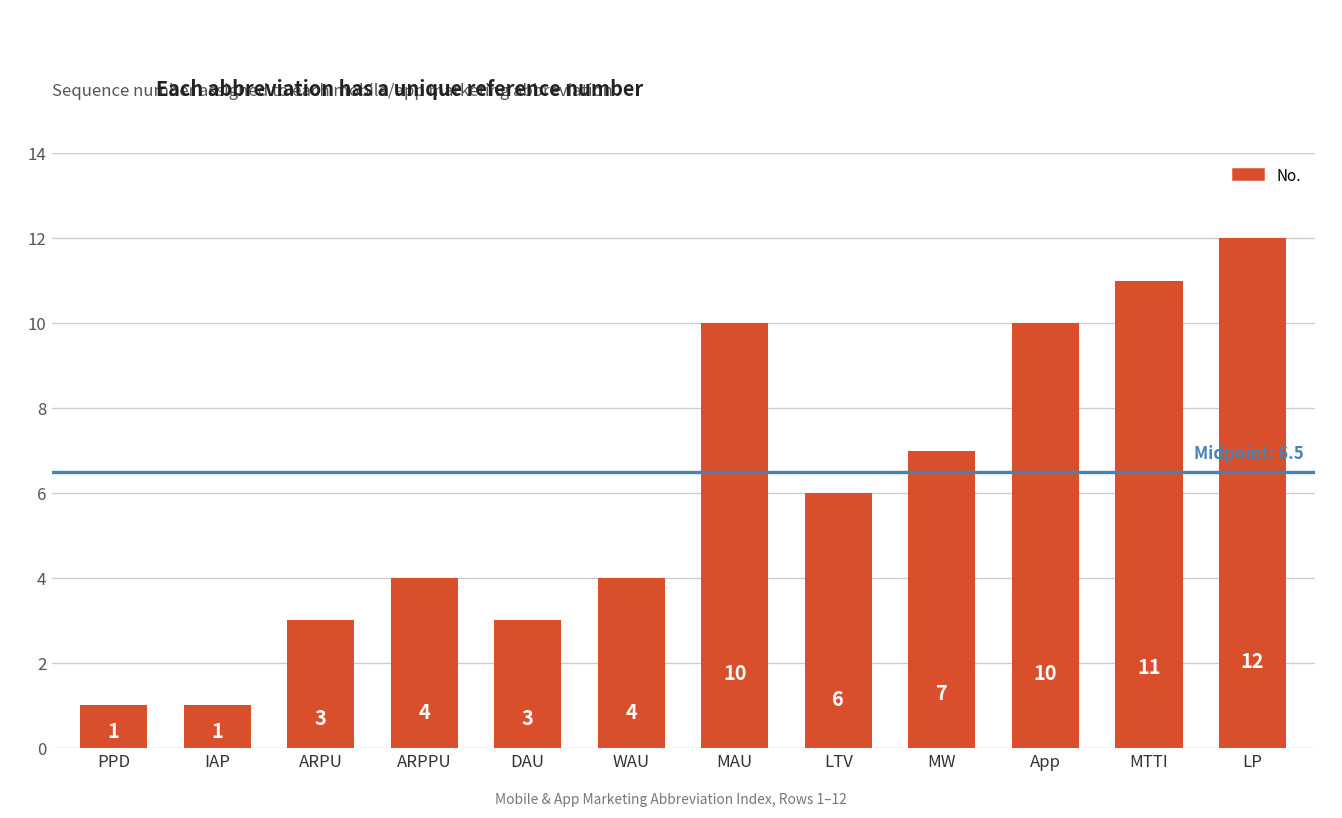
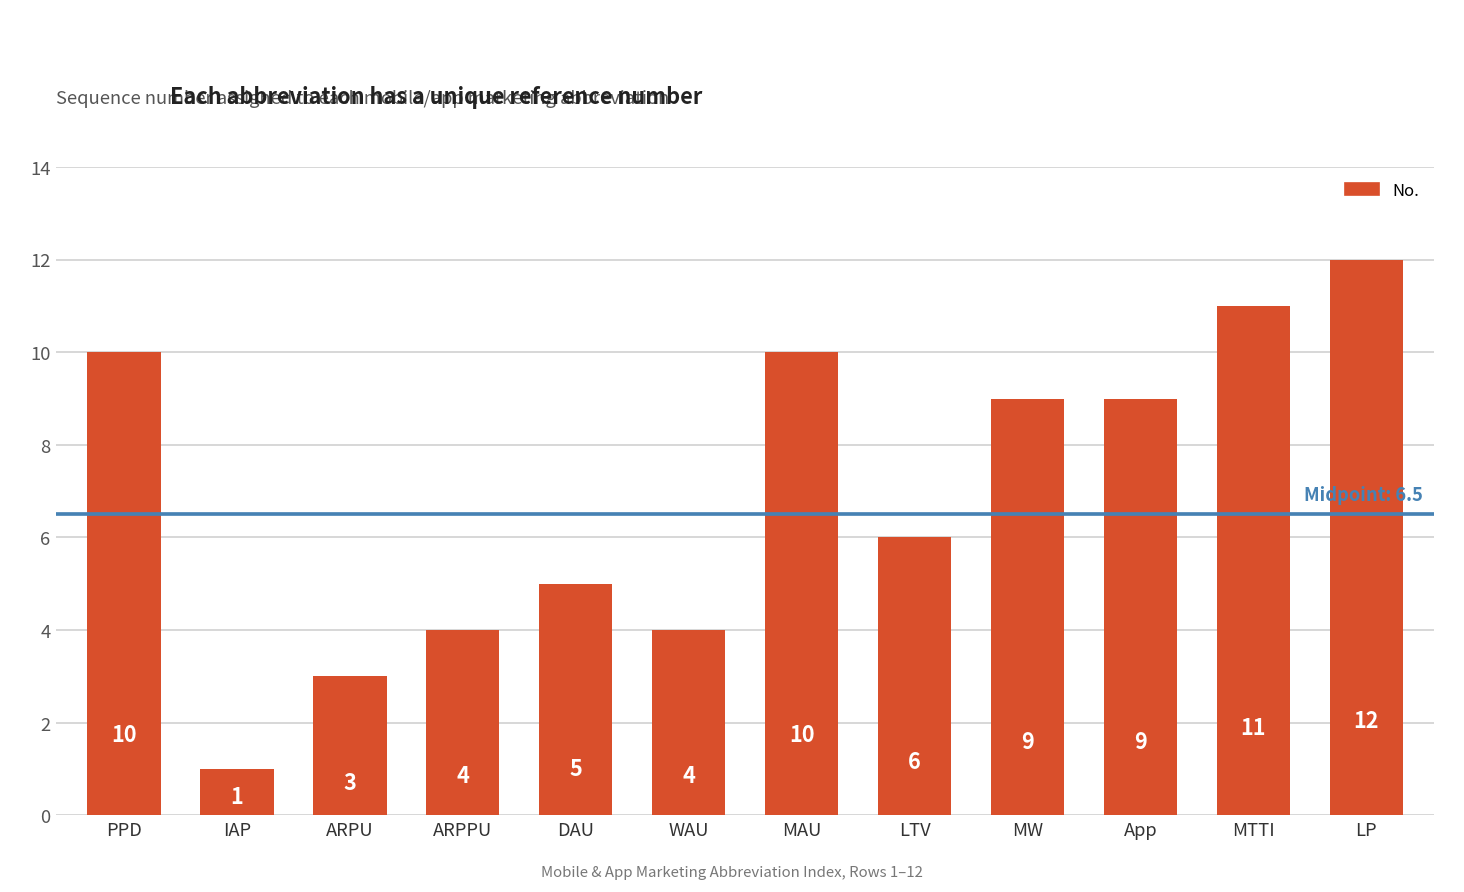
  {
-   "PPD": 1,
+   "PPD": 10,
    "IAP": 1,
    "ARPU": 3,
    "ARPPU": 4,
-   "DAU": 3,
+   "DAU": 5,
    "WAU": 4,
    "MAU": 10,
    "LTV": 6,
-   "MW": 7,
-   "App": 10,
+   "MW": 9,
+   "App": 9,
    "MTTI": 11,
    "LP": 12
  }
